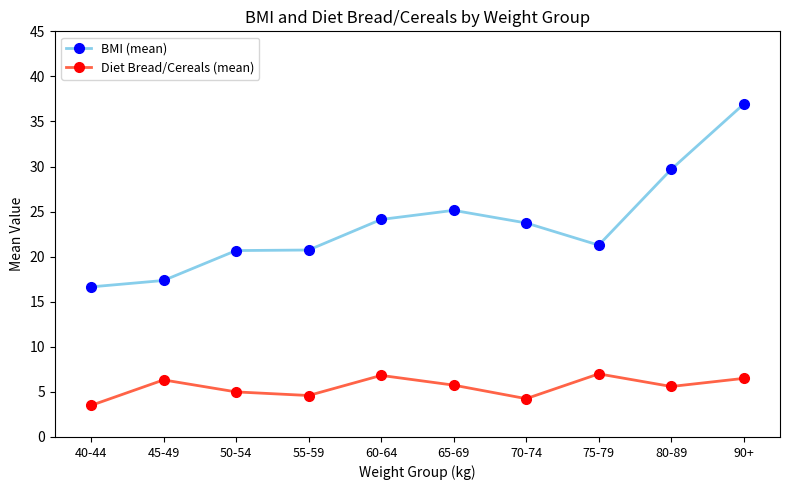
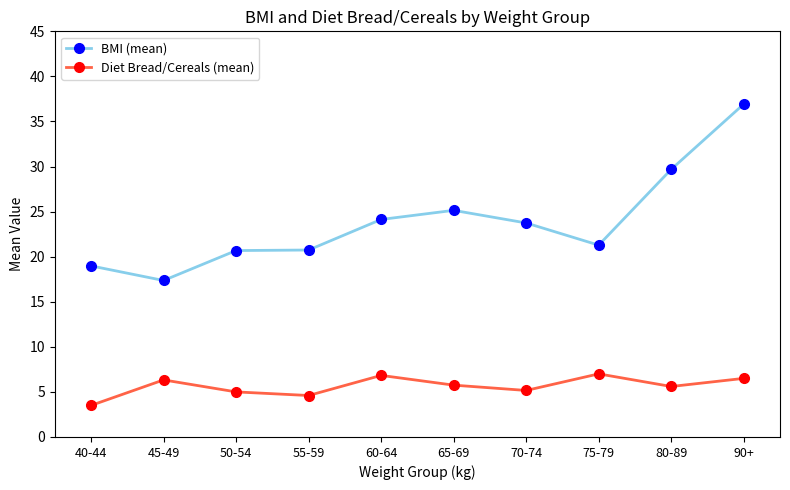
  {
    "BMI (mean)": {
-     "40-44": 17,
+     "40-44": 19,
      "45-49": 17,
      "50-54": 21,
      "55-59": 21,
      "60-64": 24,
      "65-69": 25,
      "70-74": 24,
      "75-79": 21,
      "80-89": 30,
      "90+": 37
    },
    "Diet Bread/Cereals (mean)": {
      "40-44": 4,
      "45-49": 6,
      "50-54": 5,
      "55-59": 5,
      "60-64": 7,
      "65-69": 6,
-     "70-74": 4,
+     "70-74": 5,
      "75-79": 7,
      "80-89": 6,
      "90+": 7
    }
  }
